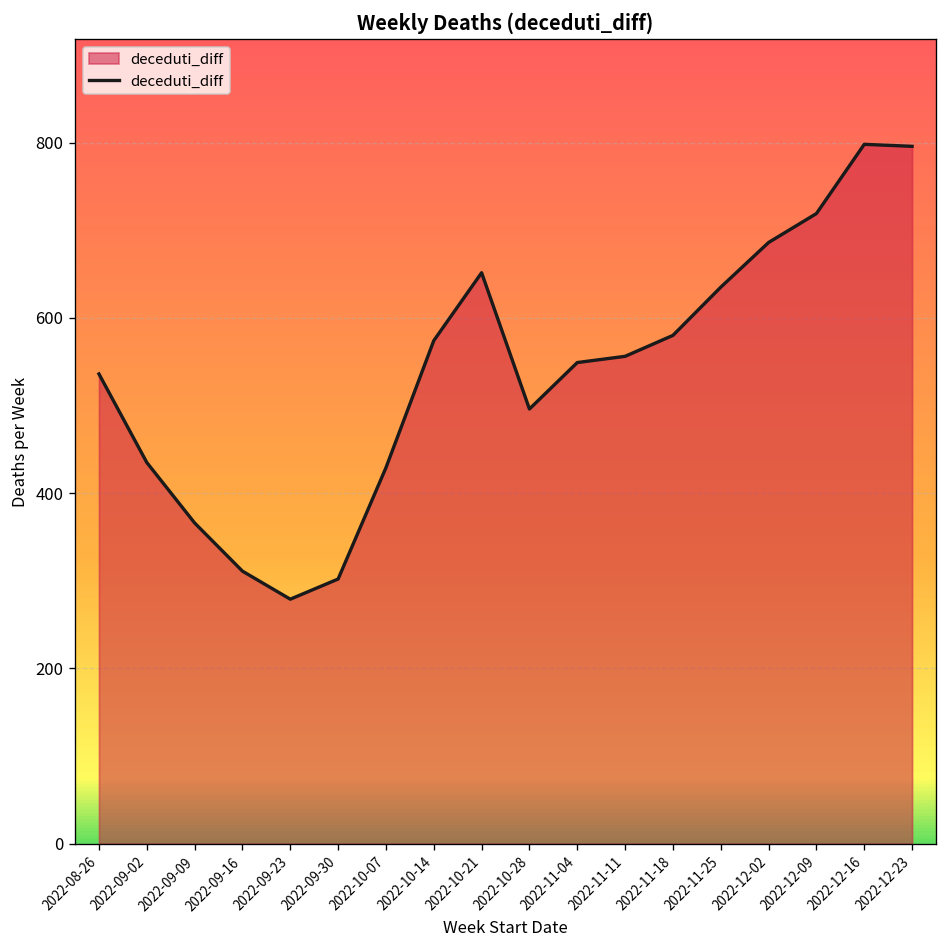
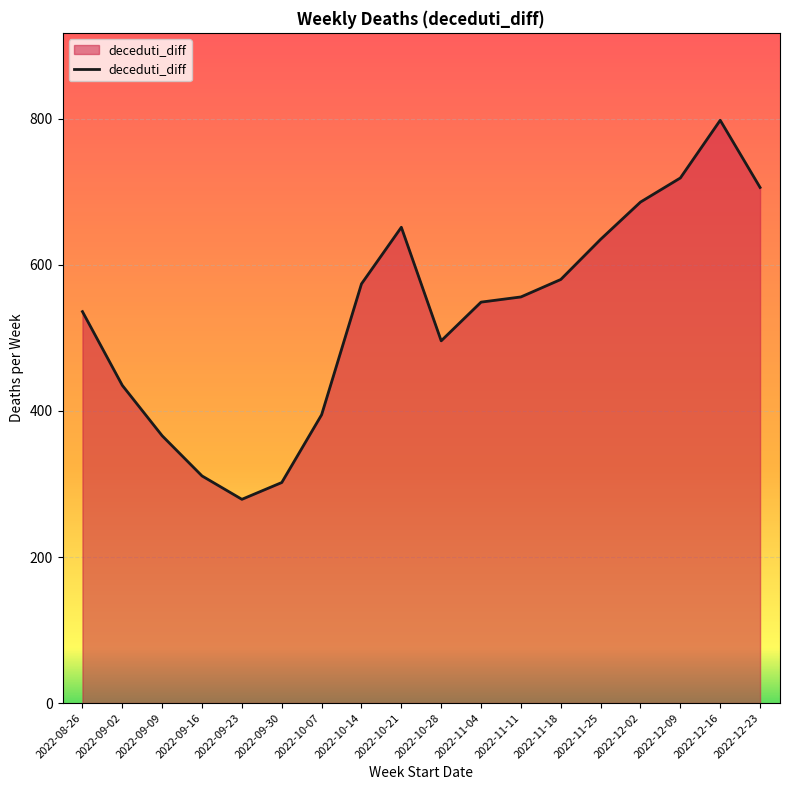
  {
    "2022-08-26": 540,
    "2022-09-02": 440,
    "2022-09-09": 370,
    "2022-09-16": 310,
    "2022-09-23": 280,
    "2022-09-30": 300,
-   "2022-10-07": 430,
+   "2022-10-07": 390,
    "2022-10-14": 570,
    "2022-10-21": 650,
    "2022-10-28": 500,
    "2022-11-04": 550,
    "2022-11-11": 560,
    "2022-11-18": 580,
    "2022-11-25": 640,
    "2022-12-02": 690,
    "2022-12-09": 720,
    "2022-12-16": 800,
-   "2022-12-23": 800
+   "2022-12-23": 710
  }
